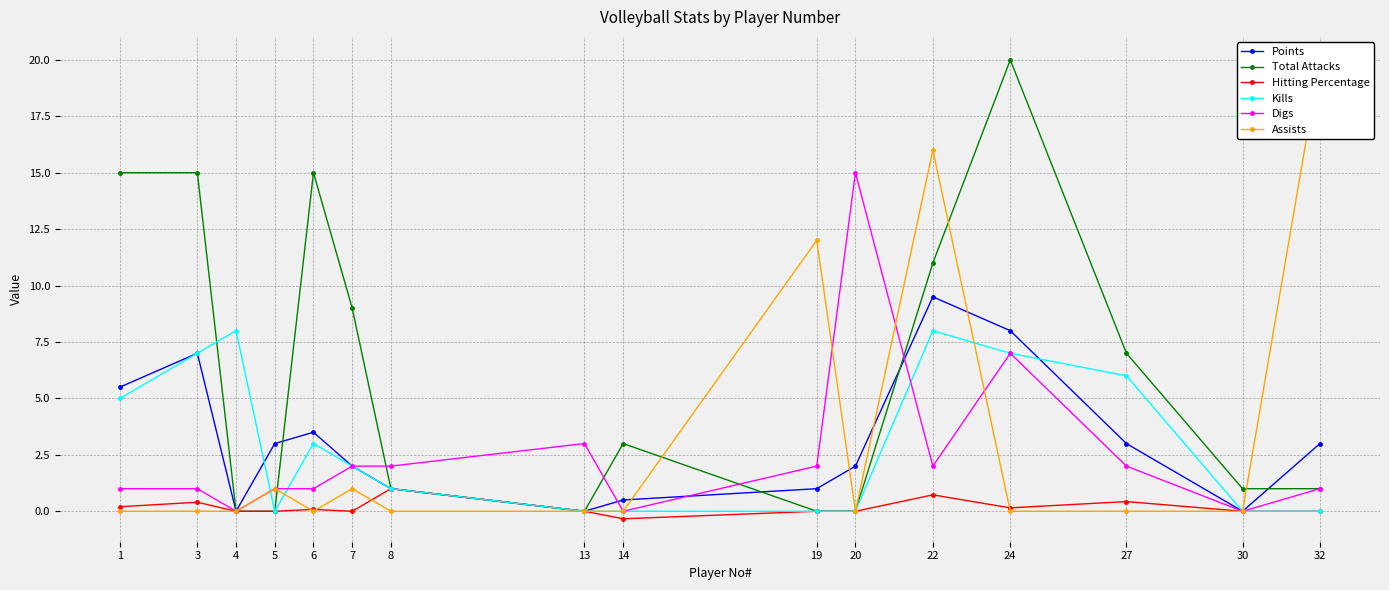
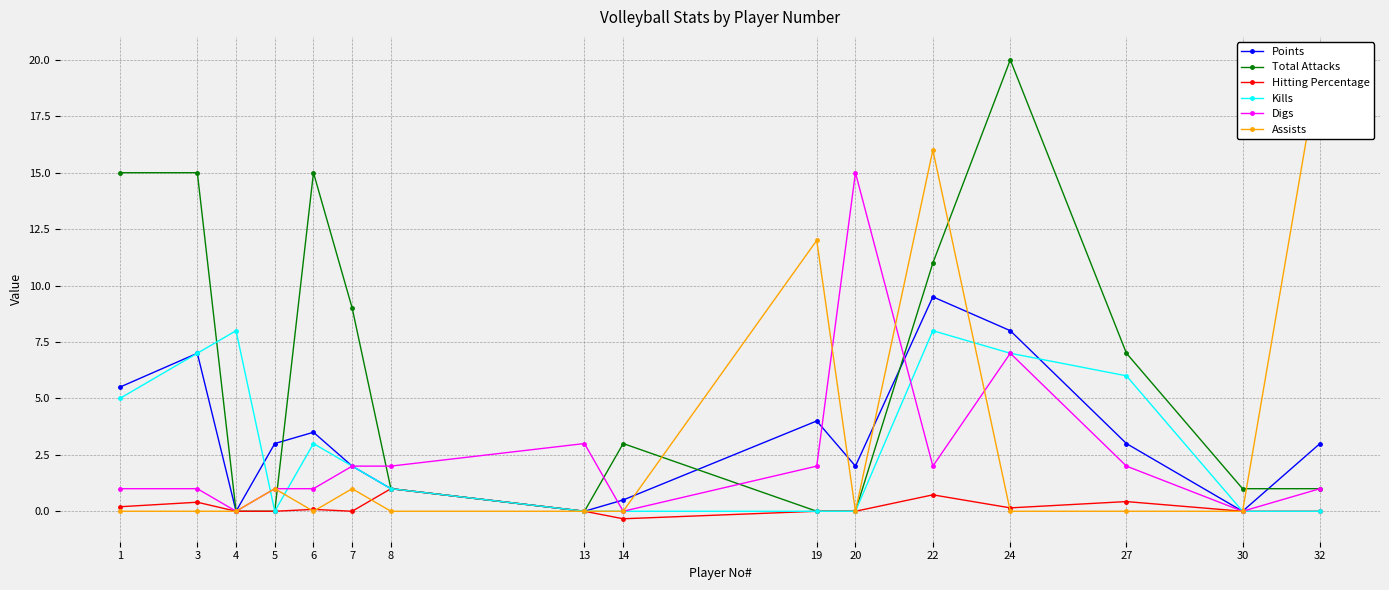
  {
    "Points": {
      "1": 5.5,
      "5": 3,
      "6": 3.5,
      "14": 0.5,
-     "19": 1,
+     "19": 4,
      "20": 2,
      "22": 9.5,
      "24": 8,
      "27": 3,
      "32": 3
    },
    "Total Attacks": {
      "1": 15,
      "3": 15,
      "6": 15,
      "7": 9,
      "14": 3,
      "22": 11,
      "24": 20,
      "27": 7,
      "30": 1
    },
    "Hitting Percentage": {
      "1": 0.2,
      "3": 0.4,
      "7": 0,
      "14": -0.3,
      "22": 0.7,
      "24": 0.2,
      "27": 0.4
    },
    "Kills": {
      "1": 5,
      "4": 8,
      "6": 3,
      "22": 8,
      "27": 6
    },
    "Digs": {
      "1": 1,
      "3": 1,
      "6": 1,
      "8": 2,
      "13": 3,
      "19": 2,
      "20": 15,
      "22": 2,
      "27": 2
    },
    "Assists": {
      "1": 0,
      "3": 0,
      "7": 1,
      "8": 0,
      "19": 12,
      "22": 16,
      "24": 0,
      "27": 0
    }
  }
